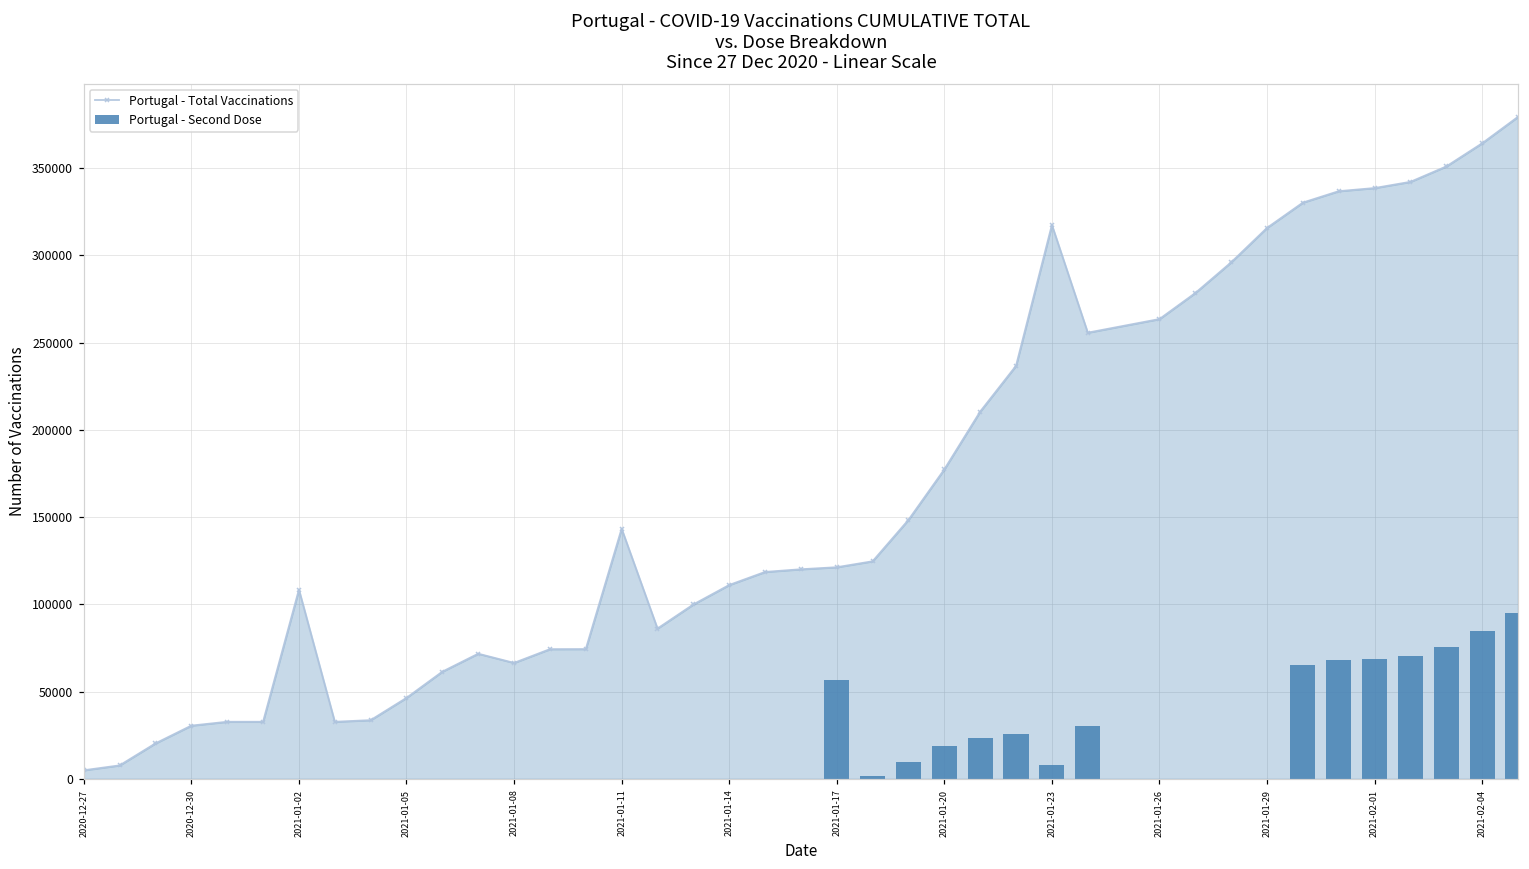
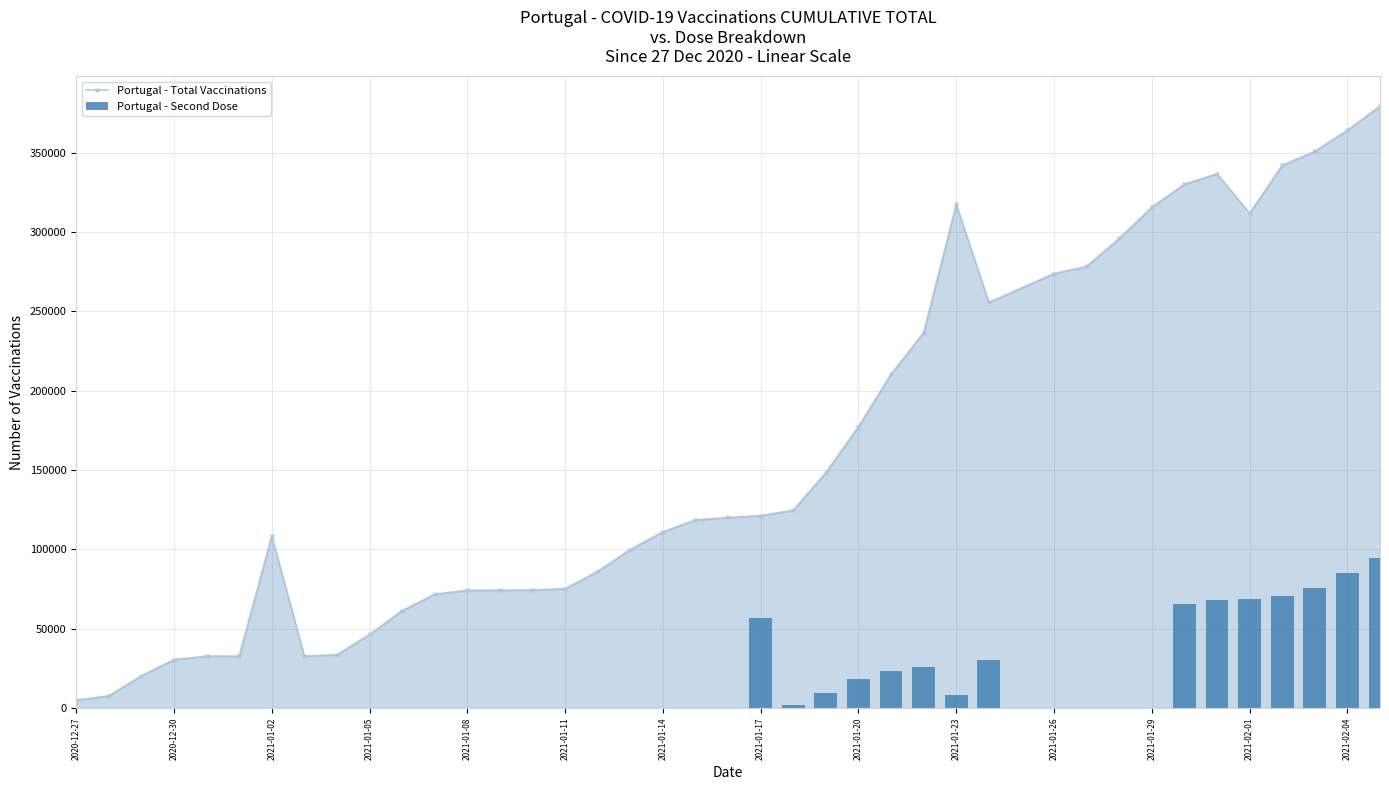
  {
    "Portugal - Total Vaccinations": {
      "2020-12-27": 5000,
      "2020-12-30": 31000,
      "2021-01-02": 108000,
      "2021-01-05": 46000,
-     "2021-01-08": 66000,
-     "2021-01-11": 143000,
+     "2021-01-08": 74000,
+     "2021-01-11": 75000,
      "2021-01-14": 111000,
      "2021-01-17": 121000,
      "2021-01-20": 177000,
      "2021-01-23": 317000,
-     "2021-01-26": 263000,
+     "2021-01-26": 274000,
      "2021-01-29": 316000,
-     "2021-02-01": 339000,
+     "2021-02-01": 312000,
      "2021-02-04": 364000
    },
    "Portugal - Second Dose": {
      "2020-12-27": 0,
      "2020-12-30": 0,
      "2021-01-02": 0,
      "2021-01-05": 0,
      "2021-01-08": 0,
      "2021-01-11": 0,
      "2021-01-14": 0,
      "2021-01-17": 56000,
      "2021-01-20": 19000,
      "2021-01-23": 8000,
      "2021-01-26": 0,
      "2021-01-29": 0,
      "2021-02-01": 69000,
      "2021-02-04": 85000
    }
  }
